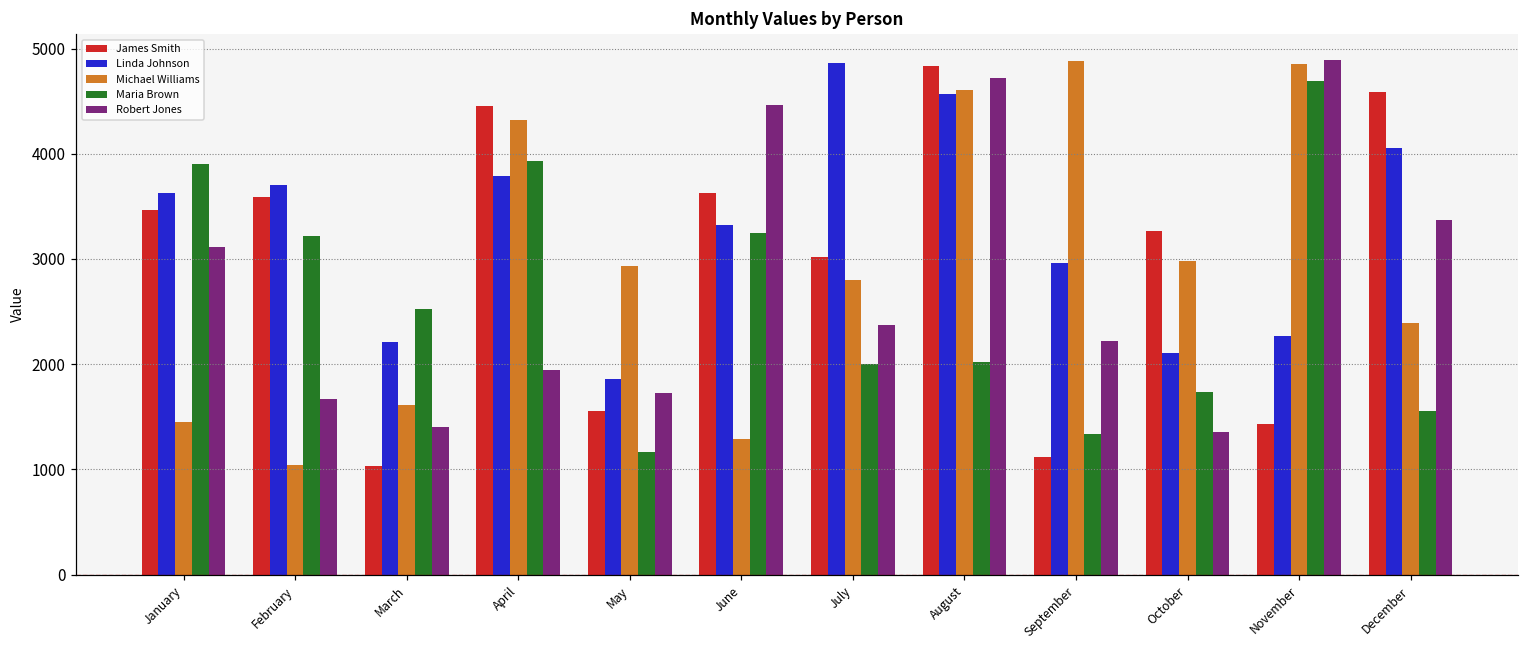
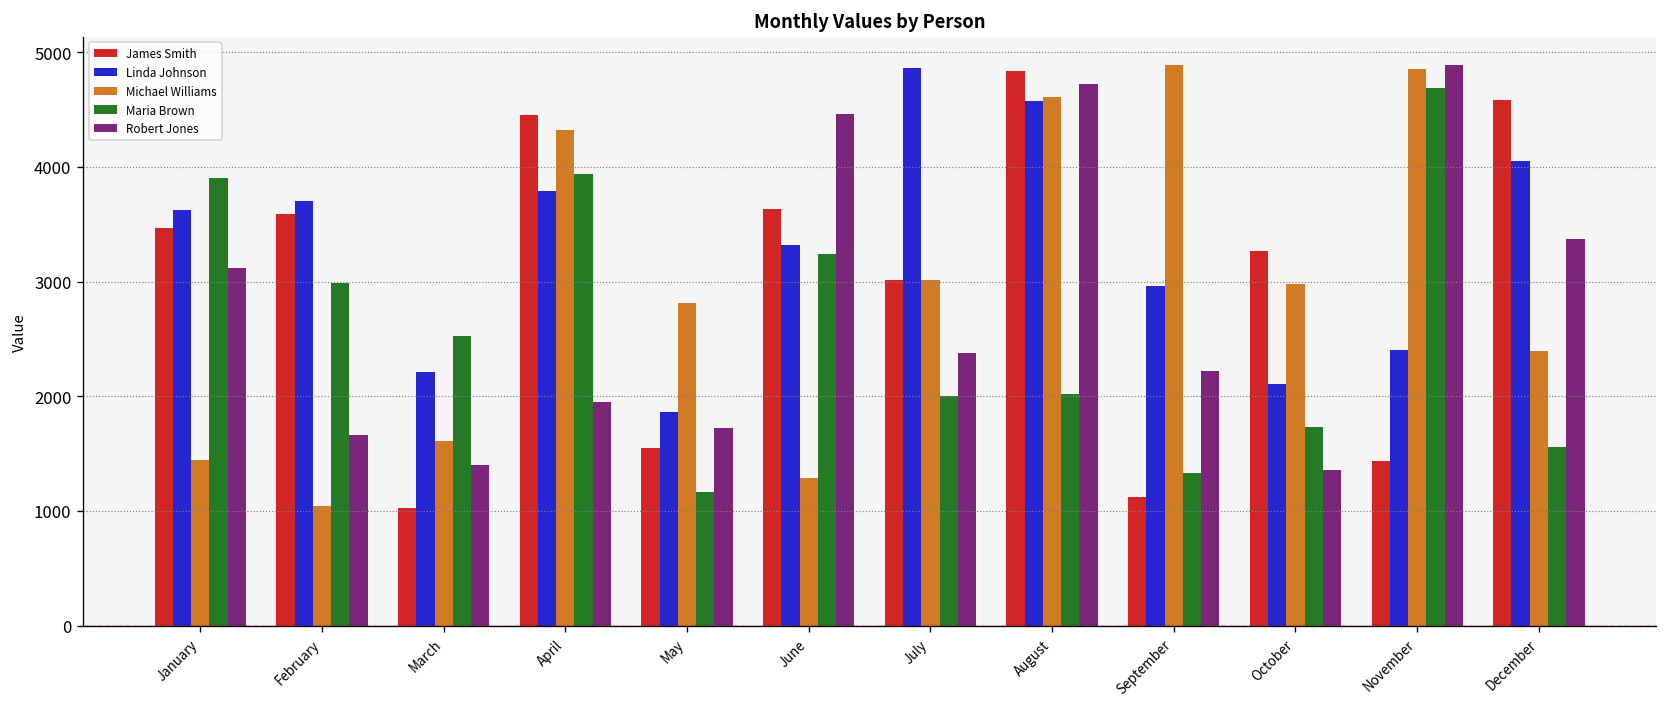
  {
    "James Smith": {
      "January": 3500,
      "February": 3600,
      "March": 1000,
      "April": 4500,
      "May": 1600,
      "June": 3600,
      "July": 3000,
      "August": 4800,
      "September": 1100,
      "October": 3300,
      "November": 1400,
      "December": 4600
    },
    "Linda Johnson": {
      "January": 3600,
      "February": 3700,
      "March": 2200,
      "April": 3800,
      "May": 1900,
      "June": 3300,
      "July": 4900,
      "August": 4600,
      "September": 3000,
      "October": 2100,
-     "November": 2300,
+     "November": 2400,
      "December": 4100
    },
    "Michael Williams": {
      "January": 1400,
      "February": 1000,
      "March": 1600,
      "April": 4300,
-     "May": 2900,
+     "May": 2800,
      "June": 1300,
-     "July": 2800,
+     "July": 3000,
      "August": 4600,
      "September": 4900,
      "October": 3000,
      "November": 4900,
      "December": 2400
    },
    "Maria Brown": {
      "January": 3900,
-     "February": 3200,
+     "February": 3000,
      "March": 2500,
      "April": 3900,
      "May": 1200,
      "June": 3200,
      "July": 2000,
      "August": 2000,
      "September": 1300,
      "October": 1700,
      "November": 4700,
      "December": 1600
    },
    "Robert Jones": {
      "January": 3100,
      "February": 1700,
      "March": 1400,
      "April": 1900,
      "May": 1700,
      "June": 4500,
      "July": 2400,
      "August": 4700,
      "September": 2200,
      "October": 1400,
      "November": 4900,
      "December": 3400
    }
  }
